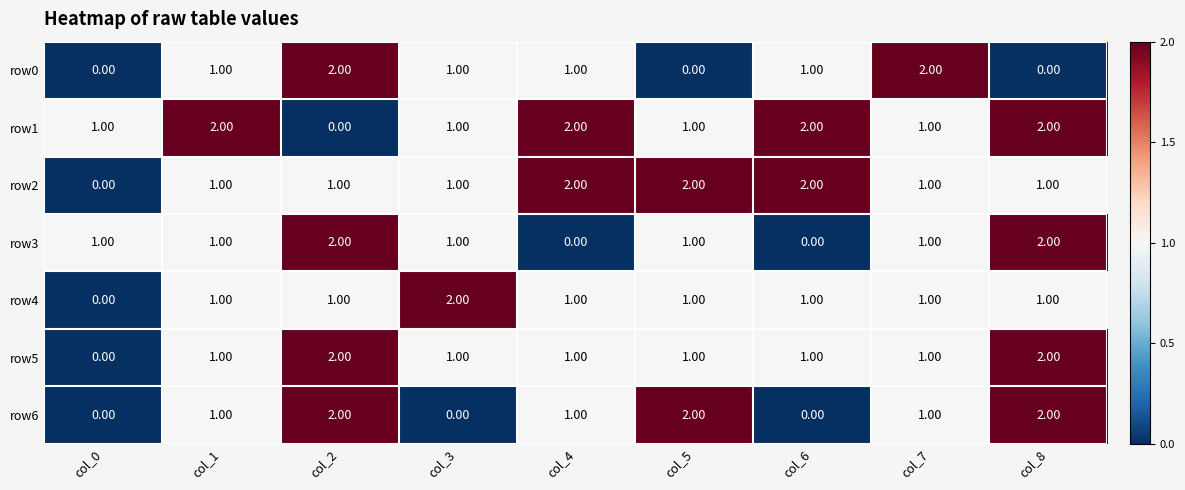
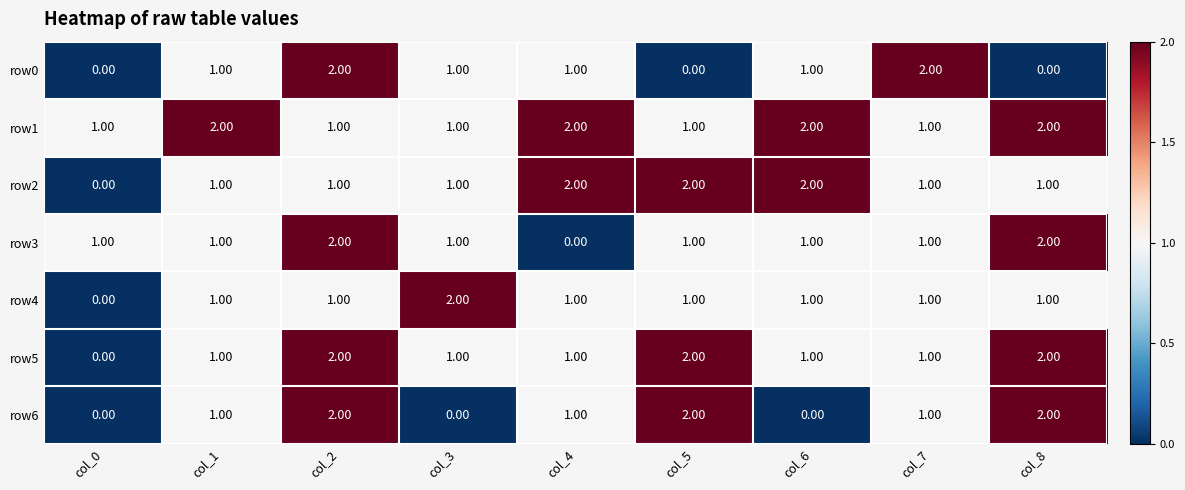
  {
    "row0": {
      "col_0": 0.00,
      "col_1": 1.00,
      "col_2": 2.00,
      "col_3": 1.00,
      "col_4": 1.00,
      "col_5": 0.00,
      "col_6": 1.00,
      "col_7": 2.00,
      "col_8": 0.00
    },
    "row1": {
      "col_0": 1.00,
      "col_1": 2.00,
-     "col_2": 0.00,
+     "col_2": 1.00,
      "col_3": 1.00,
      "col_4": 2.00,
      "col_5": 1.00,
      "col_6": 2.00,
      "col_7": 1.00,
      "col_8": 2.00
    },
    "row2": {
      "col_0": 0.00,
      "col_1": 1.00,
      "col_2": 1.00,
      "col_3": 1.00,
      "col_4": 2.00,
      "col_5": 2.00,
      "col_6": 2.00,
      "col_7": 1.00,
      "col_8": 1.00
    },
    "row3": {
      "col_0": 1.00,
      "col_1": 1.00,
      "col_2": 2.00,
      "col_3": 1.00,
      "col_4": 0.00,
      "col_5": 1.00,
-     "col_6": 0.00,
+     "col_6": 1.00,
      "col_7": 1.00,
      "col_8": 2.00
    },
    "row4": {
      "col_0": 0.00,
      "col_1": 1.00,
      "col_2": 1.00,
      "col_3": 2.00,
      "col_4": 1.00,
      "col_5": 1.00,
      "col_6": 1.00,
      "col_7": 1.00,
      "col_8": 1.00
    },
    "row5": {
      "col_0": 0.00,
      "col_1": 1.00,
      "col_2": 2.00,
      "col_3": 1.00,
      "col_4": 1.00,
-     "col_5": 1.00,
+     "col_5": 2.00,
      "col_6": 1.00,
      "col_7": 1.00,
      "col_8": 2.00
    },
    "row6": {
      "col_0": 0.00,
      "col_1": 1.00,
      "col_2": 2.00,
      "col_3": 0.00,
      "col_4": 1.00,
      "col_5": 2.00,
      "col_6": 0.00,
      "col_7": 1.00,
      "col_8": 2.00
    }
  }
